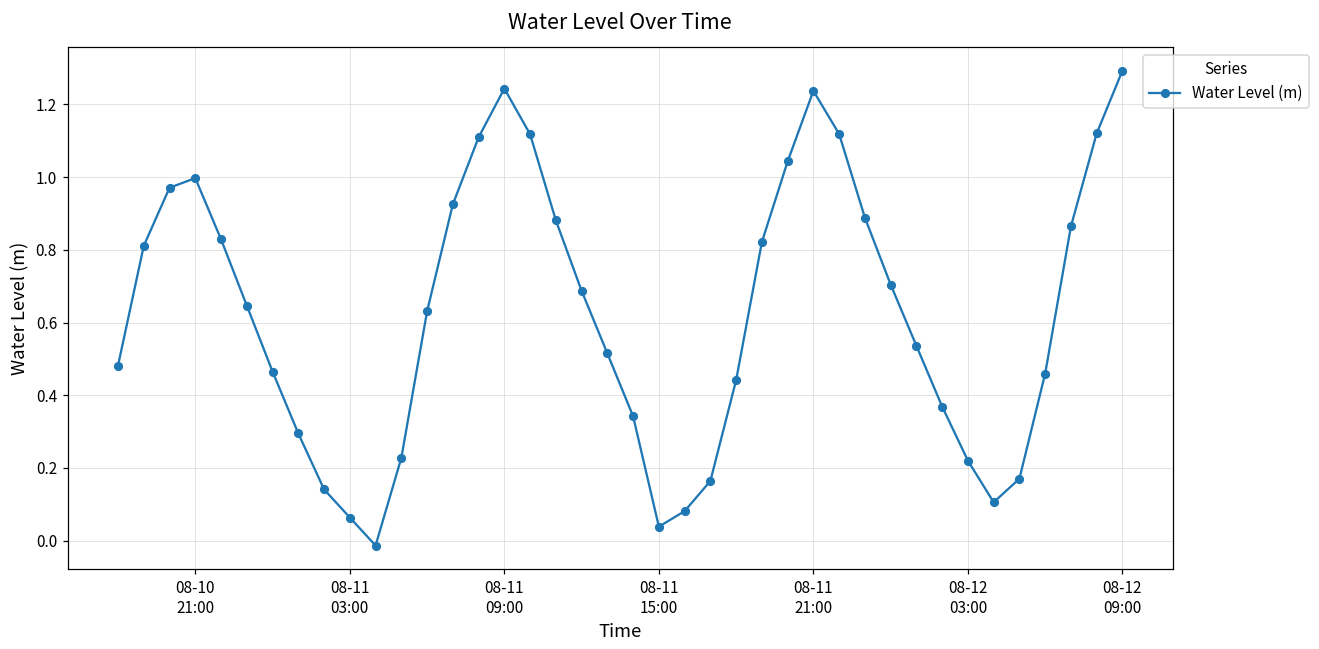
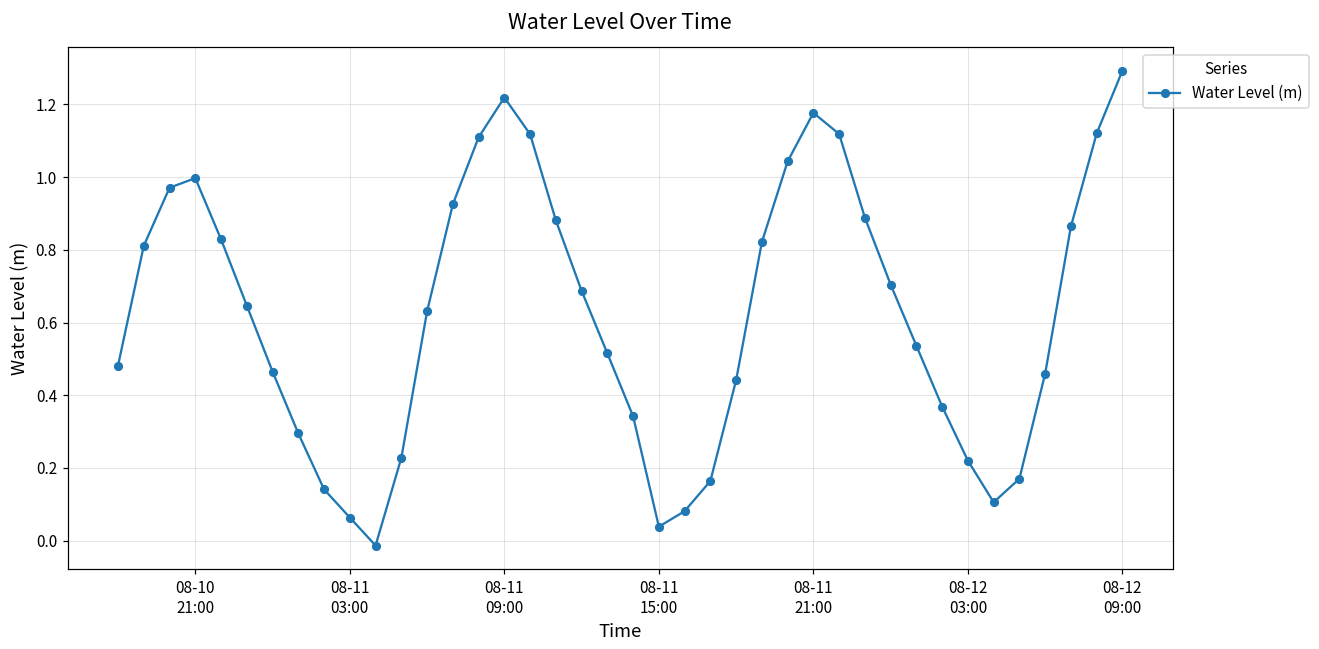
  {
    "08-10 21:00": 1.00,
    "08-11 03:00": 0.06,
-   "08-11 09:00": 1.24,
+   "08-11 09:00": 1.22,
    "08-11 15:00": 0.04,
-   "08-11 21:00": 1.24,
+   "08-11 21:00": 1.18,
    "08-12 03:00": 0.22,
    "08-12 09:00": 1.29
  }
